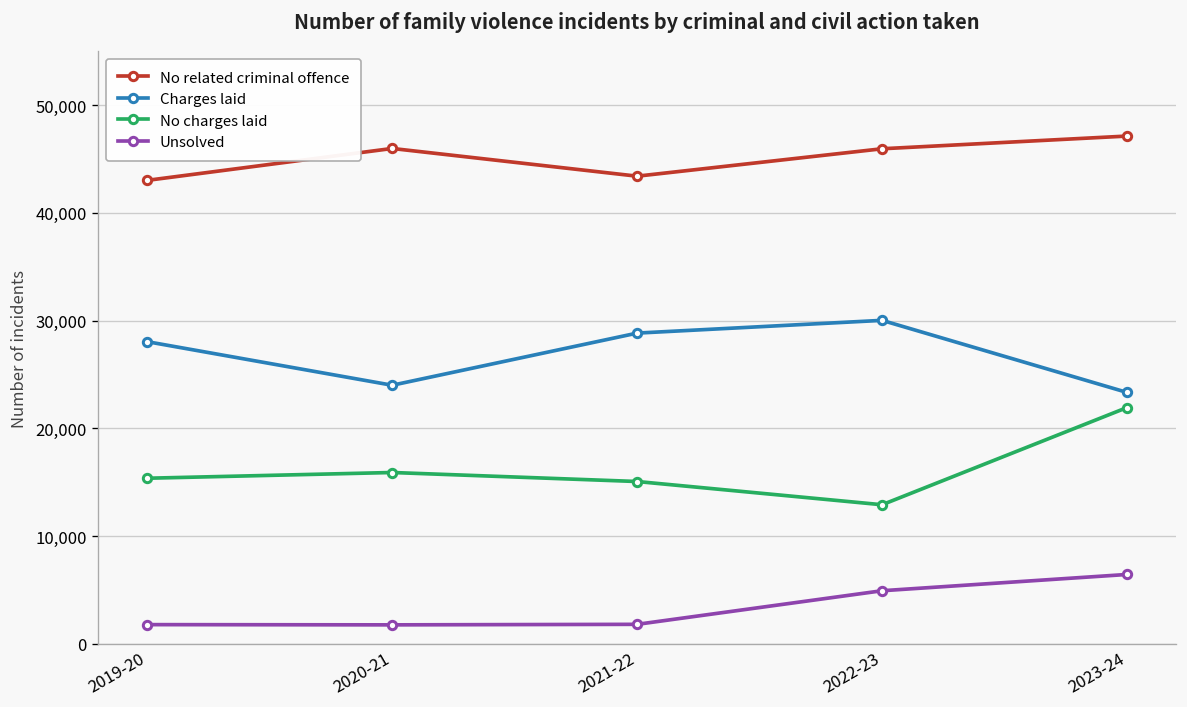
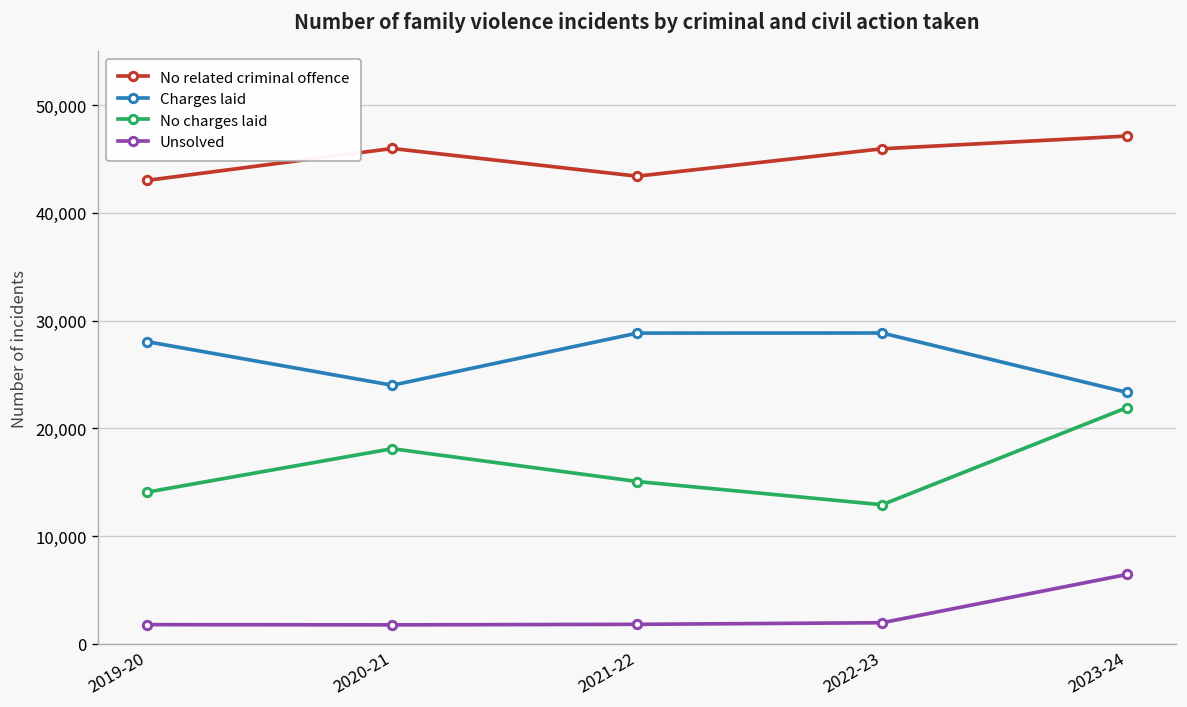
  {
    "No related criminal offence": {
      "2019-20": "43,000",
      "2020-21": "46,000",
      "2021-22": "43,000",
      "2022-23": "46,000",
      "2023-24": "47,000"
    },
    "Charges laid": {
      "2019-20": "28,000",
      "2020-21": "24,000",
      "2021-22": "29,000",
-     "2022-23": "30,000",
+     "2022-23": "29,000",
      "2023-24": "23,000"
    },
    "No charges laid": {
-     "2019-20": "15,000",
-     "2020-21": "16,000",
+     "2019-20": "14,000",
+     "2020-21": "18,000",
      "2021-22": "15,000",
      "2022-23": "13,000",
      "2023-24": "22,000"
    },
    "Unsolved": {
      "2019-20": "2,000",
      "2020-21": "2,000",
      "2021-22": "2,000",
-     "2022-23": "5,000",
+     "2022-23": "2,000",
      "2023-24": "6,000"
    }
  }
